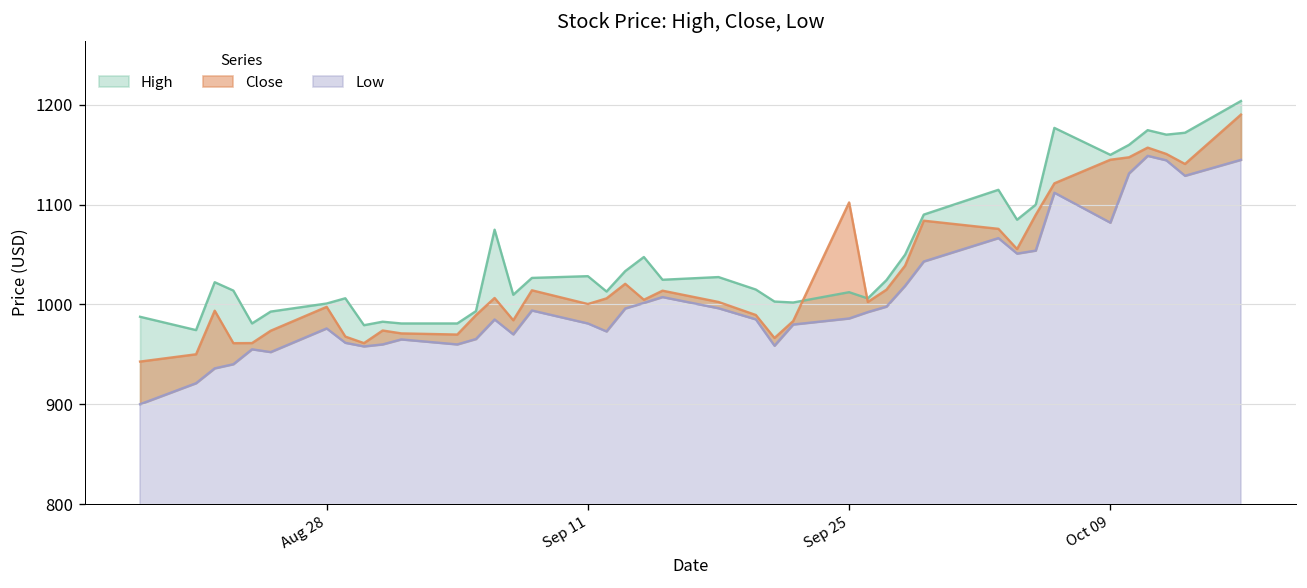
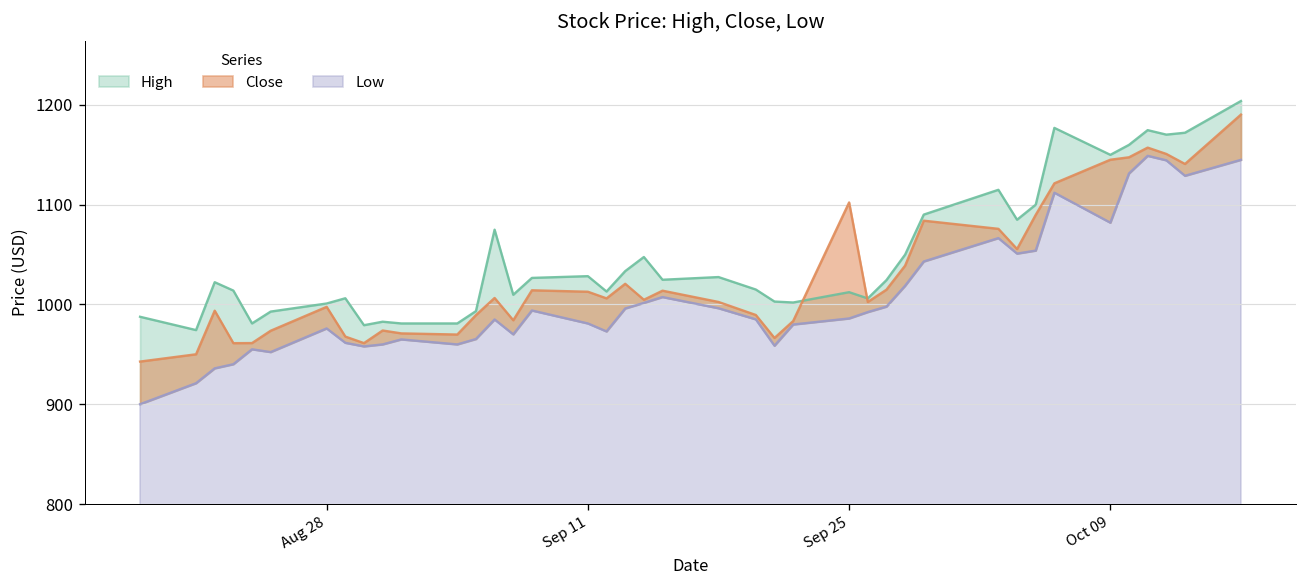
  {
    "Close": {
      "Aug 28": 1000,
-     "Sep 11": 1000,
+     "Sep 11": 1010,
      "Sep 25": 1100,
      "Oct 09": 1150
    }
  }
